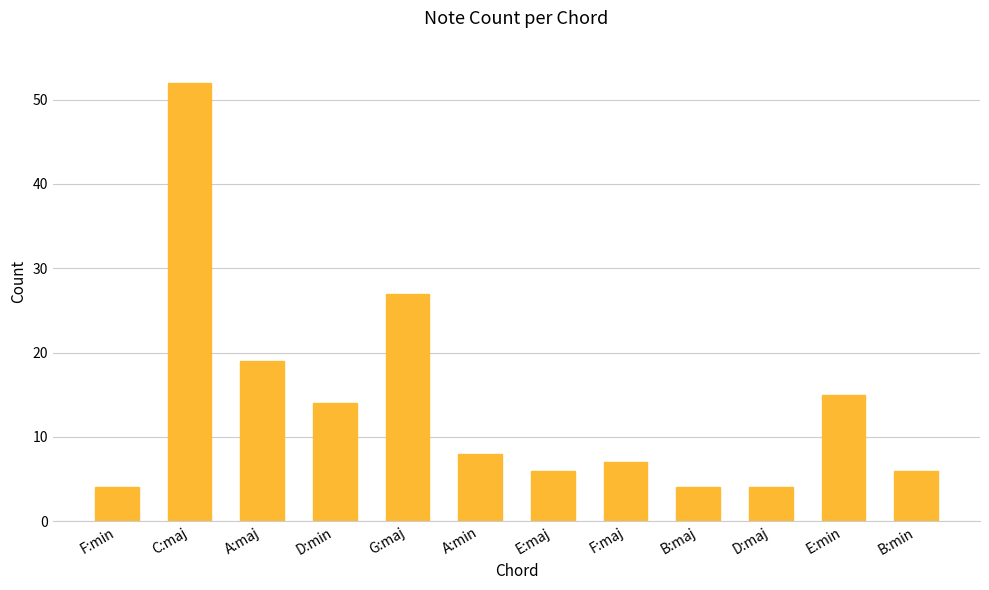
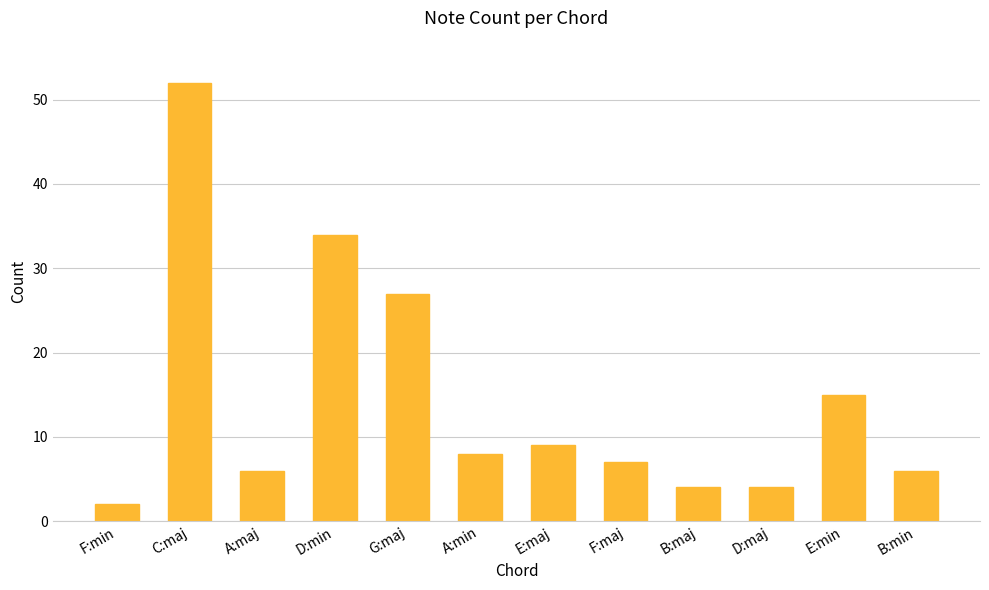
  {
-   "F:min": 4,
+   "F:min": 2,
    "C:maj": 52,
-   "A:maj": 19,
-   "D:min": 14,
+   "A:maj": 6,
+   "D:min": 34,
    "G:maj": 27,
    "A:min": 8,
-   "E:maj": 6,
+   "E:maj": 9,
    "F:maj": 7,
    "B:maj": 4,
    "D:maj": 4,
    "E:min": 15,
    "B:min": 6
  }
